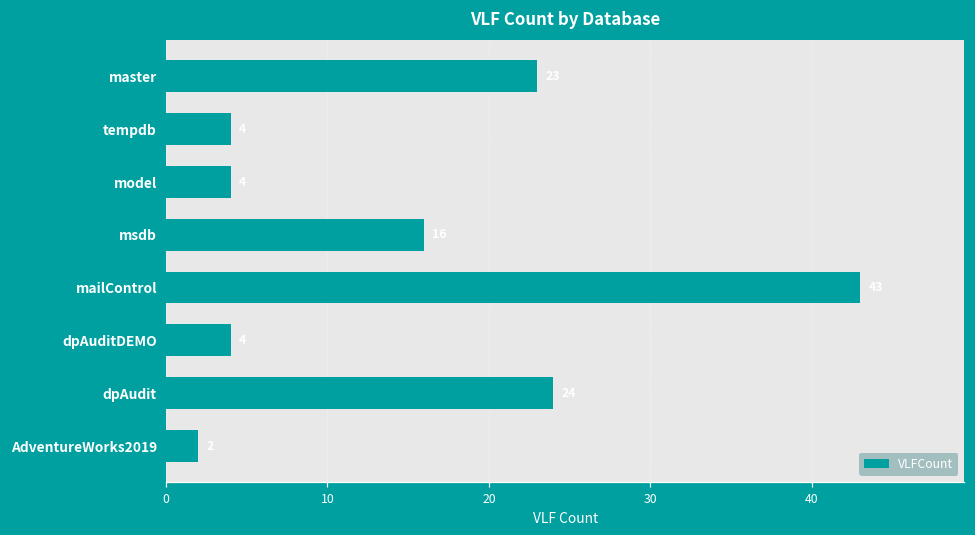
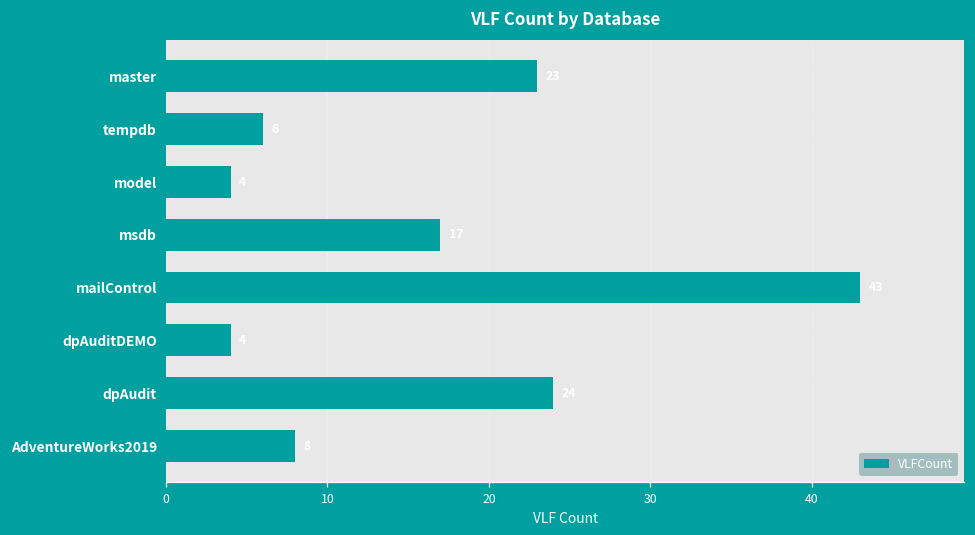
  {
    "master": 23,
-   "tempdb": 4,
+   "tempdb": 6,
    "model": 4,
-   "msdb": 16,
+   "msdb": 17,
    "mailControl": 43,
    "dpAuditDEMO": 4,
    "dpAudit": 24,
-   "AdventureWorks2019": 2
+   "AdventureWorks2019": 8
  }
